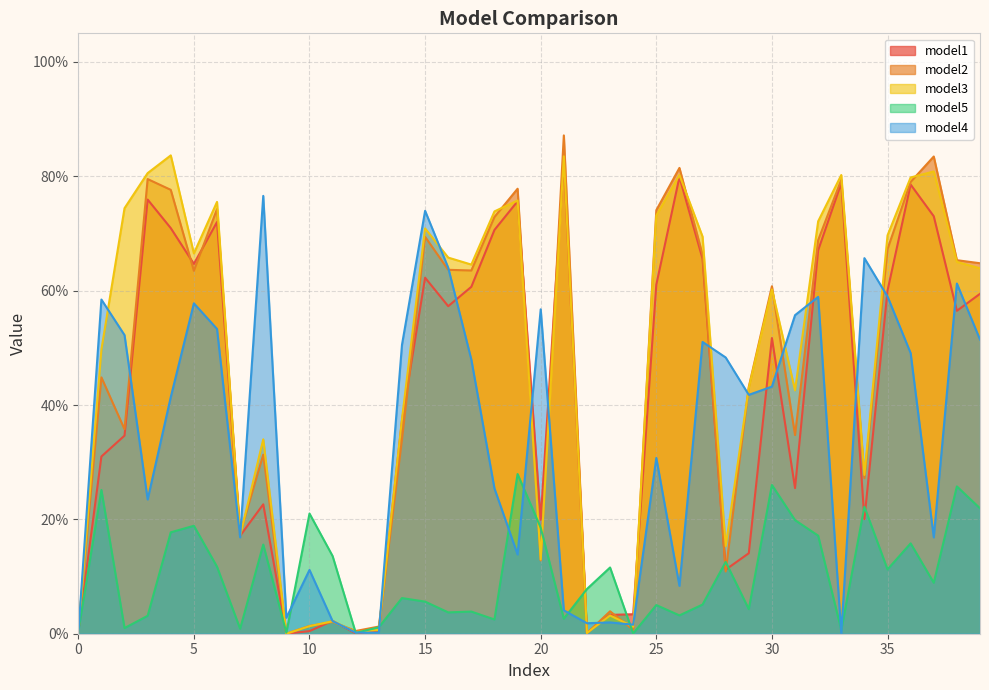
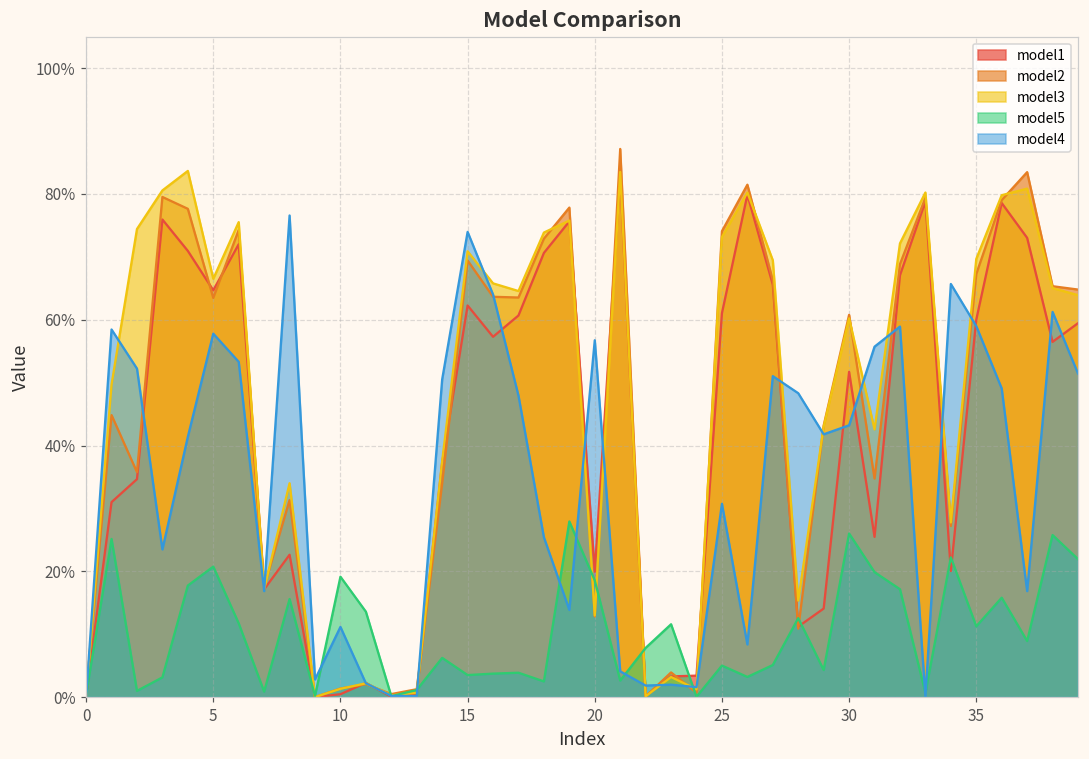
  {
    "model3": {
      "5": "67%",
      "15": "71%",
      "25": "73%",
      "30": "60%",
      "35": "70%"
    },
    "model5": {
-     "5": "19%",
-     "10": "21%",
-     "15": "6%",
+     "5": "21%",
+     "10": "19%",
+     "15": "4%",
      "20": "19%",
      "25": "5%",
      "30": "26%",
      "35": "11%"
    },
    "model4": {
      "5": "58%",
      "10": "11%",
      "15": "74%",
      "20": "57%",
      "25": "31%",
      "30": "43%",
      "35": "59%"
    }
  }
